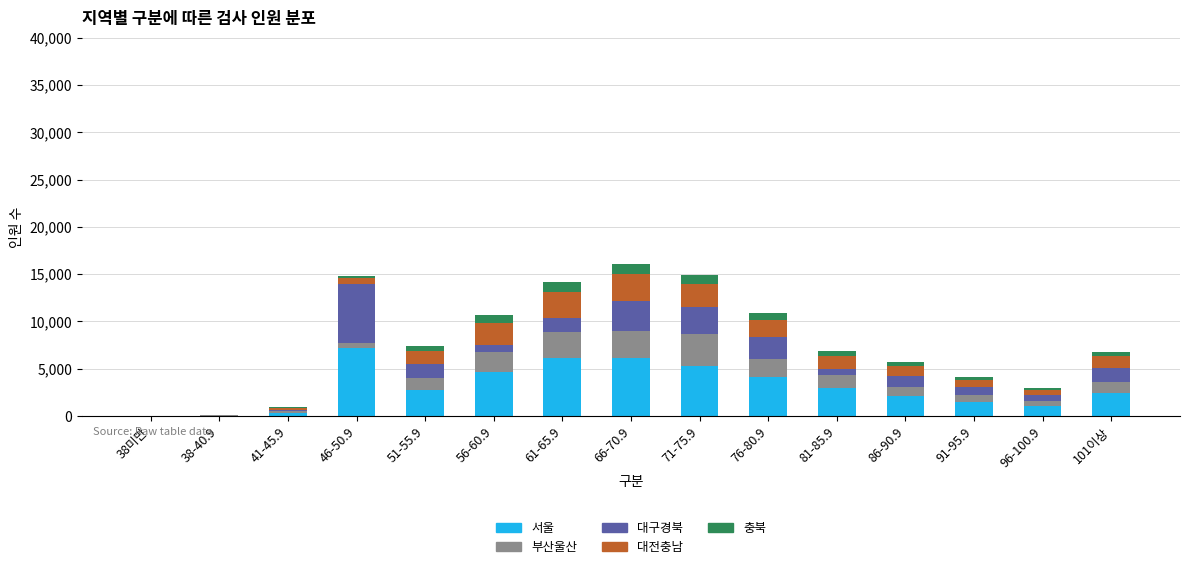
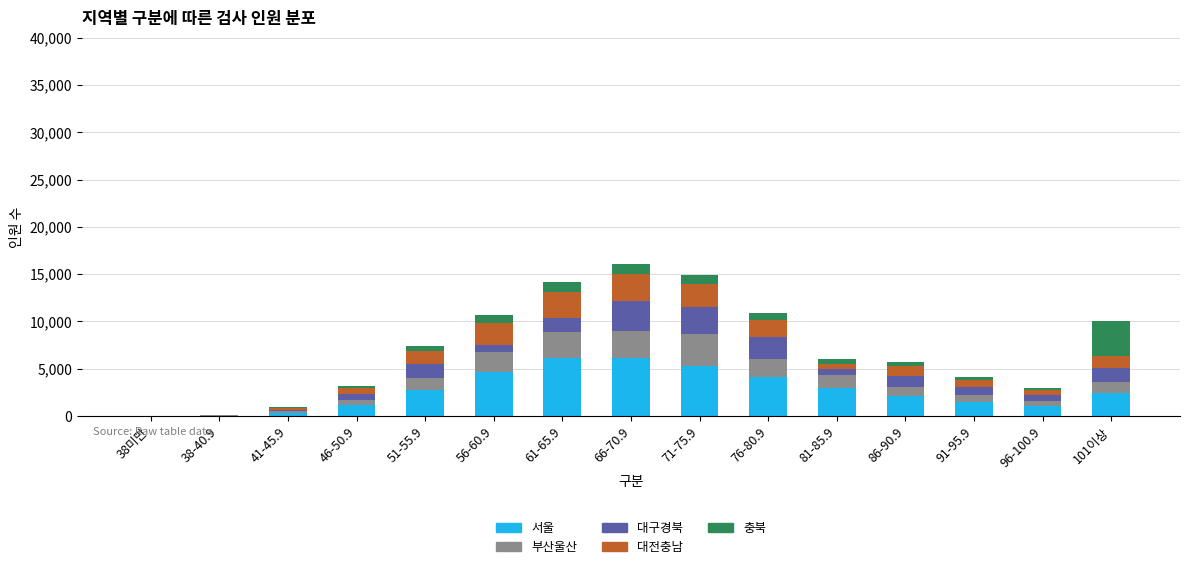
  {
    "서울": {
      "41-45.9": "0",
-     "46-50.9": "7,000",
+     "46-50.9": "1,000",
      "51-55.9": "3,000",
      "56-60.9": "5,000",
      "61-65.9": "6,000",
      "66-70.9": "6,000",
      "71-75.9": "5,000",
      "76-80.9": "4,000",
      "81-85.9": "3,000",
      "86-90.9": "2,000",
      "91-95.9": "1,000",
      "96-100.9": "1,000",
      "101이상": "2,000"
    },
    "부산울산": {
      "46-50.9": "1,000",
      "51-55.9": "1,000",
      "56-60.9": "2,000",
      "61-65.9": "3,000",
      "66-70.9": "3,000",
      "71-75.9": "3,000",
      "76-80.9": "2,000",
      "81-85.9": "1,000",
      "86-90.9": "1,000",
      "91-95.9": "1,000",
      "96-100.9": "1,000",
      "101이상": "1,000"
    },
    "대구경북": {
-     "46-50.9": "6,000",
+     "46-50.9": "1,000",
      "51-55.9": "1,000",
      "56-60.9": "1,000",
      "61-65.9": "1,000",
      "66-70.9": "3,000",
      "71-75.9": "3,000",
      "76-80.9": "2,000",
      "81-85.9": "1,000",
      "86-90.9": "1,000",
      "91-95.9": "1,000",
      "96-100.9": "1,000",
      "101이상": "1,000"
    },
    "대전충남": {
      "46-50.9": "1,000",
      "51-55.9": "1,000",
      "56-60.9": "2,000",
      "61-65.9": "3,000",
      "66-70.9": "3,000",
      "71-75.9": "2,000",
      "76-80.9": "2,000",
-     "81-85.9": "1,400",
+     "81-85.9": "500",
      "86-90.9": "1,000",
      "91-95.9": "1,000",
      "96-100.9": "1,000",
      "101이상": "1,000"
    },
    "충북": {
      "51-55.9": "1,000",
      "56-60.9": "1,000",
      "61-65.9": "1,000",
      "66-70.9": "1,000",
      "71-75.9": "1,000",
      "76-80.9": "1,000",
      "81-85.9": "1,000",
      "86-90.9": "0",
      "91-95.9": "0",
-     "101이상": "1,000"
+     "101이상": "4,000"
    }
  }
